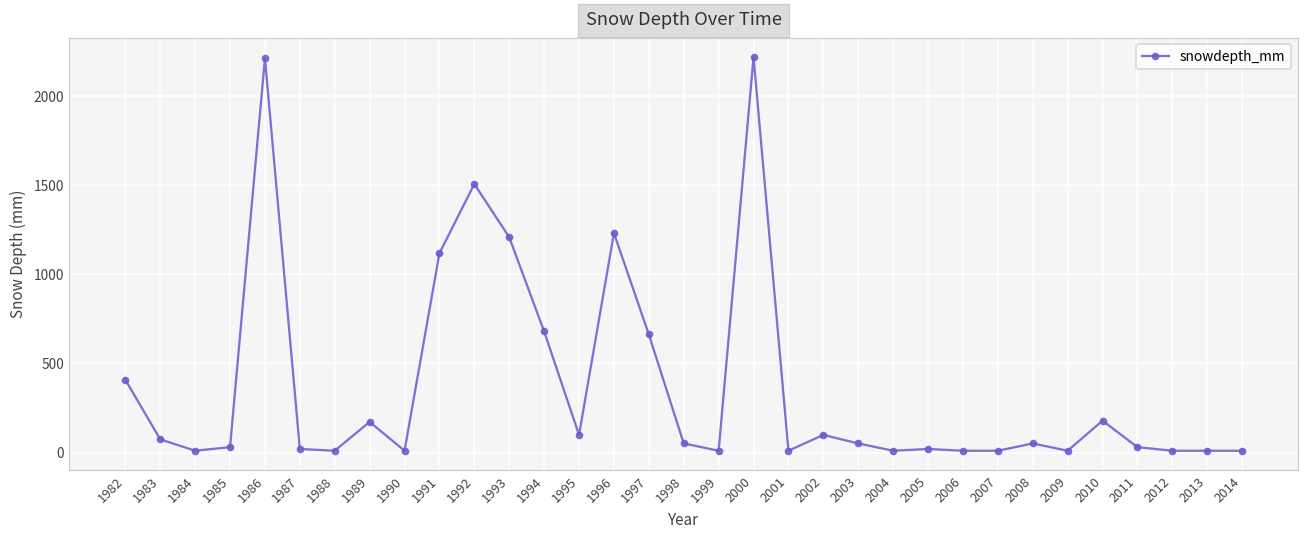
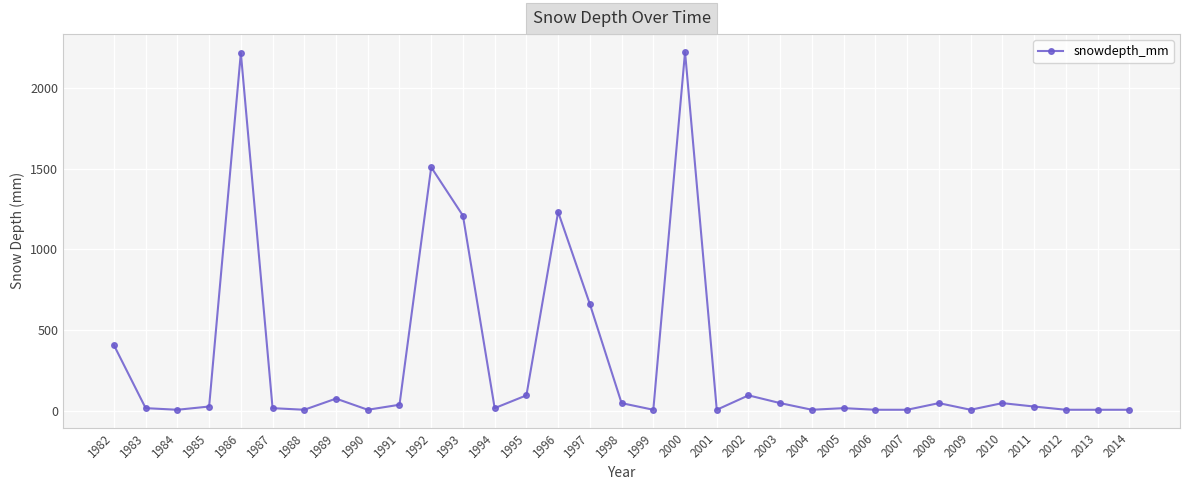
  {
    "1982": 410,
-   "1983": 70,
+   "1983": 20,
    "1984": 10,
    "1985": 30,
    "1986": 2210,
    "1987": 20,
    "1988": 10,
-   "1989": 170,
+   "1989": 80,
    "1990": 10,
-   "1991": 1120,
+   "1991": 40,
    "1992": 1510,
    "1993": 1210,
-   "1994": 680,
+   "1994": 20,
    "1995": 100,
    "1996": 1230,
    "1997": 660,
    "1998": 50,
    "1999": 10,
    "2000": 2220,
    "2001": 10,
    "2002": 100,
    "2003": 50,
    "2004": 10,
    "2005": 20,
    "2006": 10,
    "2007": 10,
    "2008": 50,
    "2009": 10,
-   "2010": 180,
+   "2010": 50,
    "2011": 30,
    "2012": 10,
    "2013": 10,
    "2014": 10
  }
